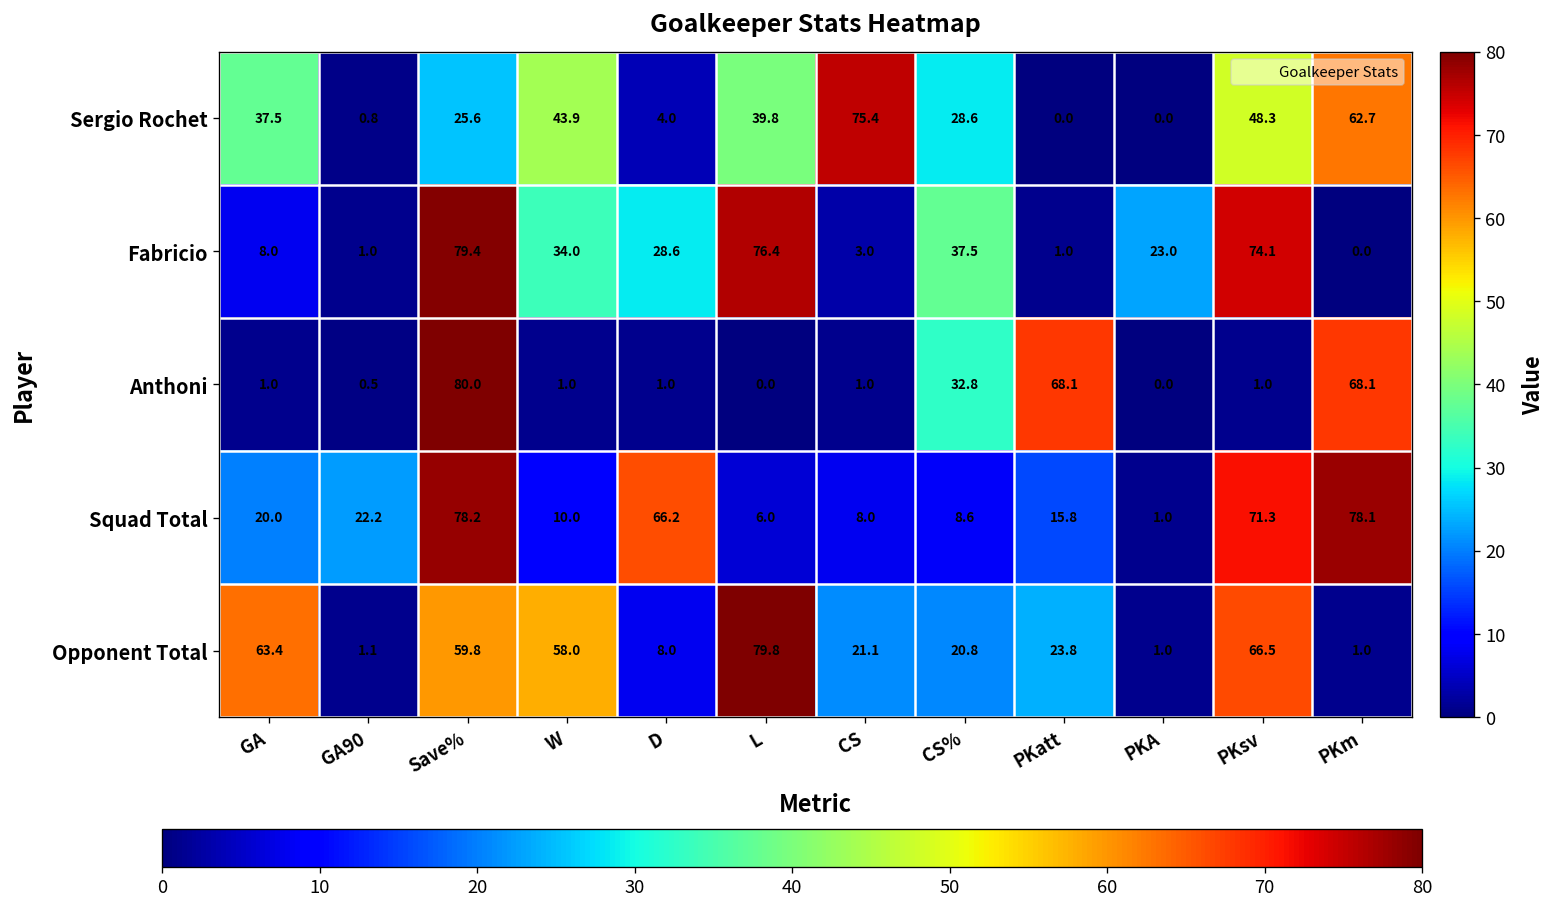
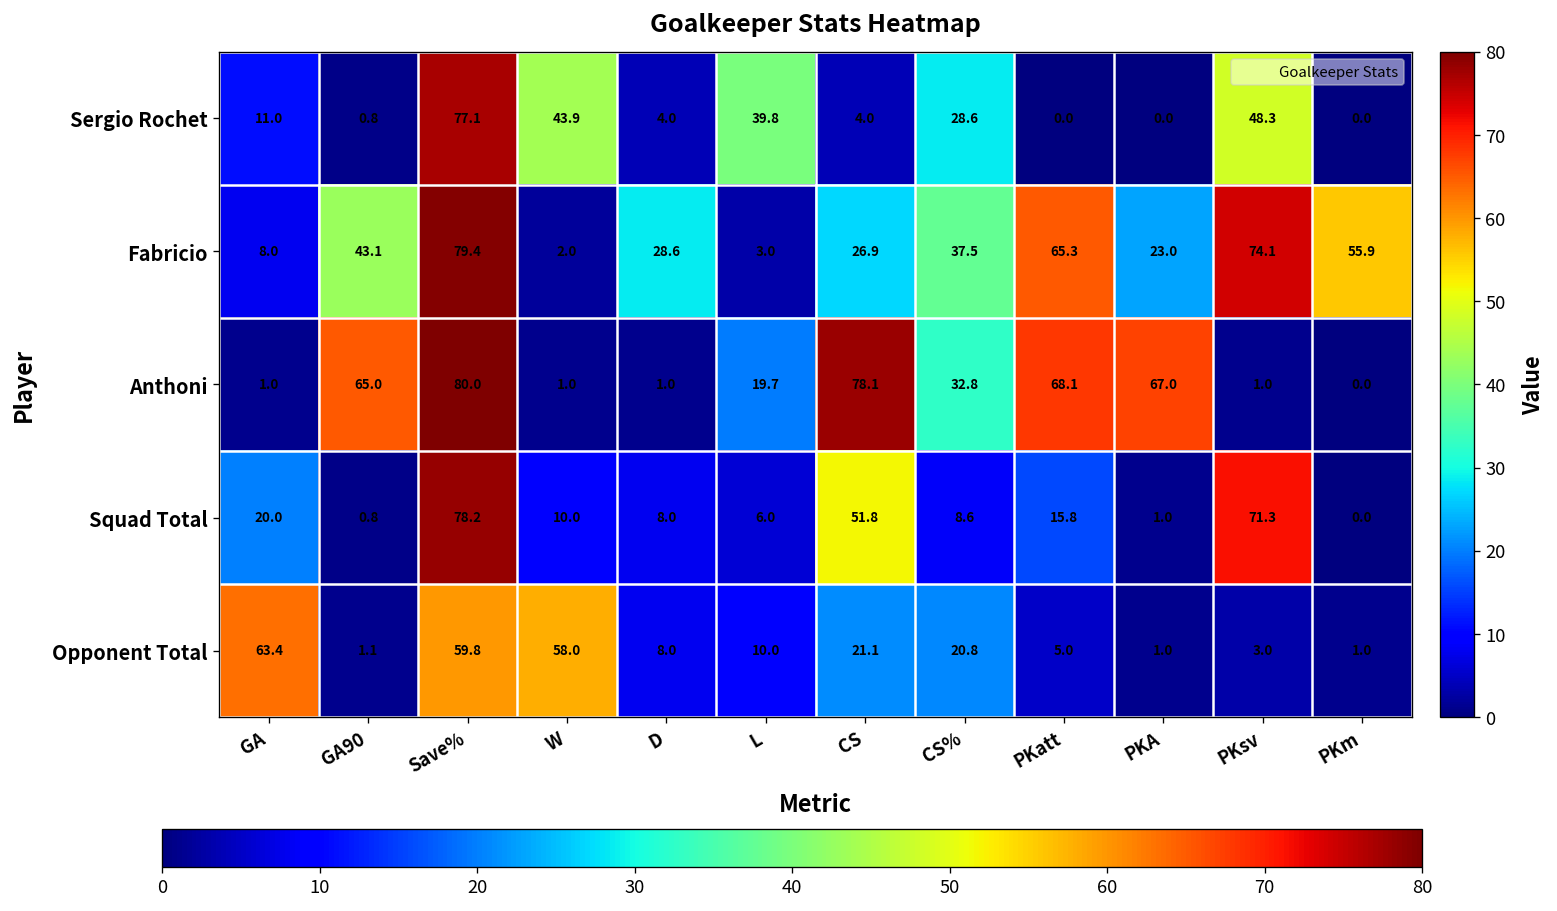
  {
    "Sergio Rochet": {
-     "GA": 37.5,
+     "GA": 11.0,
      "GA90": 0.8,
-     "Save%": 25.6,
+     "Save%": 77.1,
      "W": 43.9,
      "D": 4.0,
      "L": 39.8,
-     "CS": 75.4,
+     "CS": 4.0,
      "CS%": 28.6,
      "PKatt": 0.0,
      "PKA": 0.0,
      "PKsv": 48.3,
-     "PKm": 62.7
+     "PKm": 0.0
    },
    "Fabricio": {
      "GA": 8.0,
-     "GA90": 1.0,
+     "GA90": 43.1,
      "Save%": 79.4,
-     "W": 34.0,
+     "W": 2.0,
      "D": 28.6,
-     "L": 76.4,
-     "CS": 3.0,
+     "L": 3.0,
+     "CS": 26.9,
      "CS%": 37.5,
-     "PKatt": 1.0,
+     "PKatt": 65.3,
      "PKA": 23.0,
      "PKsv": 74.1,
-     "PKm": 0.0
+     "PKm": 55.9
    },
    "Anthoni": {
      "GA": 1.0,
-     "GA90": 0.5,
+     "GA90": 65.0,
      "Save%": 80.0,
      "W": 1.0,
      "D": 1.0,
-     "L": 0.0,
-     "CS": 1.0,
+     "L": 19.7,
+     "CS": 78.1,
      "CS%": 32.8,
      "PKatt": 68.1,
-     "PKA": 0.0,
+     "PKA": 67.0,
      "PKsv": 1.0,
-     "PKm": 68.1
+     "PKm": 0.0
    },
    "Squad Total": {
      "GA": 20.0,
-     "GA90": 22.2,
+     "GA90": 0.8,
      "Save%": 78.2,
      "W": 10.0,
-     "D": 66.2,
+     "D": 8.0,
      "L": 6.0,
-     "CS": 8.0,
+     "CS": 51.8,
      "CS%": 8.6,
      "PKatt": 15.8,
      "PKA": 1.0,
      "PKsv": 71.3,
-     "PKm": 78.1
+     "PKm": 0.0
    },
    "Opponent Total": {
      "GA": 63.4,
      "GA90": 1.1,
      "Save%": 59.8,
      "W": 58.0,
      "D": 8.0,
-     "L": 79.8,
+     "L": 10.0,
      "CS": 21.1,
      "CS%": 20.8,
-     "PKatt": 23.8,
+     "PKatt": 5.0,
      "PKA": 1.0,
-     "PKsv": 66.5,
+     "PKsv": 3.0,
      "PKm": 1.0
    }
  }
